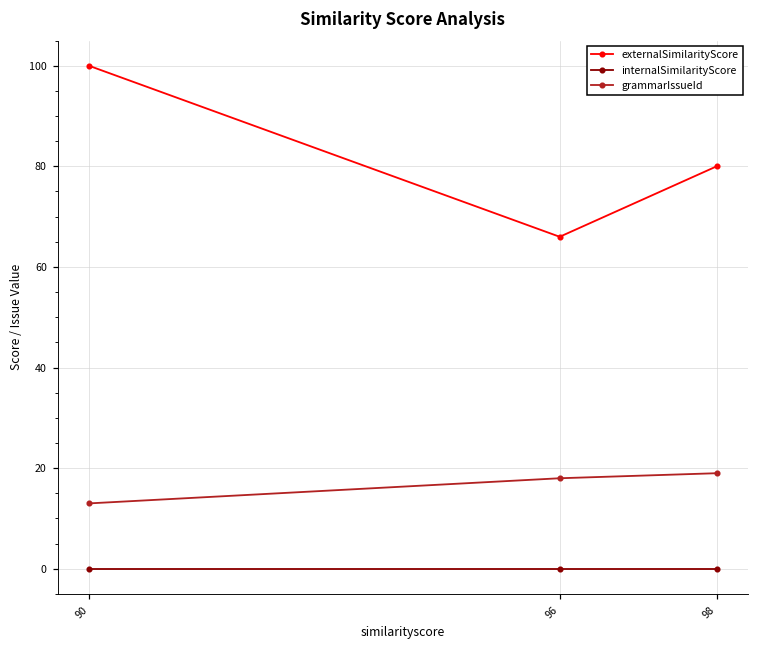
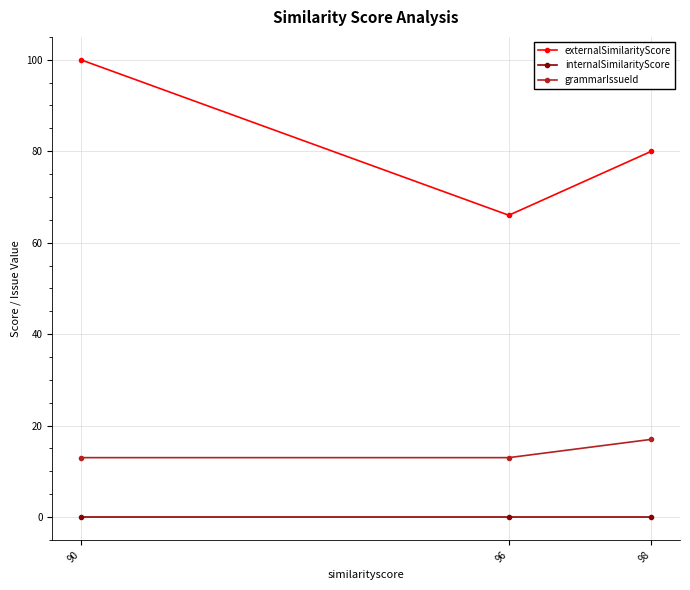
  {
    "externalSimilarityScore": {
      "90": 100,
      "96": 66,
      "98": 80
    },
    "internalSimilarityScore": {
      "90": 0,
      "96": 0,
      "98": 0
    },
    "grammarIssueId": {
      "90": 13,
-     "96": 18,
-     "98": 19
+     "96": 13,
+     "98": 17
    }
  }
